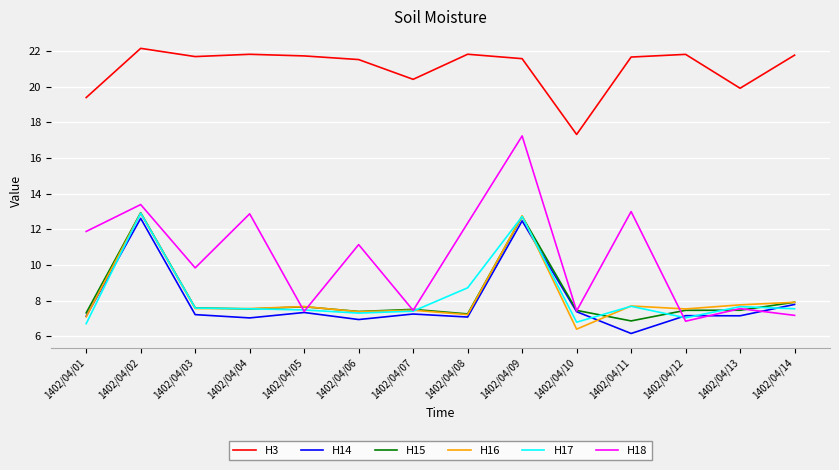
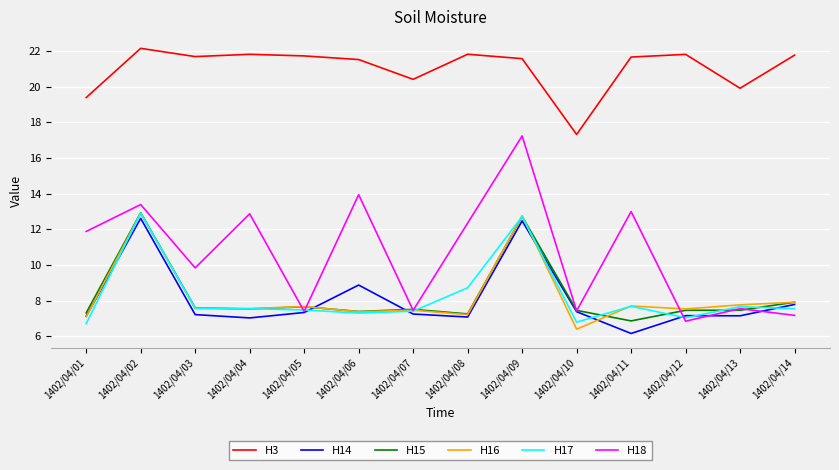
  {
    "H3": {
      "1402/04/01": 19.4,
      "1402/04/02": 22.2,
      "1402/04/03": 21.7,
      "1402/04/04": 21.8,
      "1402/04/05": 21.7,
      "1402/04/06": 21.5,
      "1402/04/07": 20.4,
      "1402/04/08": 21.8,
      "1402/04/09": 21.6,
      "1402/04/10": 17.3,
      "1402/04/11": 21.7,
      "1402/04/12": 21.8,
      "1402/04/13": 19.9,
      "1402/04/14": 21.8
    },
    "H14": {
      "1402/04/02": 12.6,
      "1402/04/03": 7.2,
      "1402/04/04": 7.0,
-     "1402/04/06": 6.9,
+     "1402/04/06": 8.9,
      "1402/04/07": 7.3,
      "1402/04/09": 12.5,
      "1402/04/11": 6.2,
      "1402/04/13": 7.2
    },
    "H15": {
      "1402/04/01": 7.3,
      "1402/04/11": 6.9
    },
    "H16": {
      "1402/04/10": 6.4
    },
    "H17": {
      "1402/04/01": 6.7,
      "1402/04/08": 8.7,
      "1402/04/10": 6.8,
      "1402/04/14": 7.6
    },
    "H18": {
      "1402/04/01": 11.9,
      "1402/04/02": 13.4,
      "1402/04/03": 9.8,
      "1402/04/04": 12.9,
-     "1402/04/06": 11.1,
+     "1402/04/06": 13.9,
      "1402/04/08": 12.4,
      "1402/04/09": 17.2,
      "1402/04/11": 13.0,
      "1402/04/12": 6.9,
      "1402/04/14": 7.2
    }
  }
